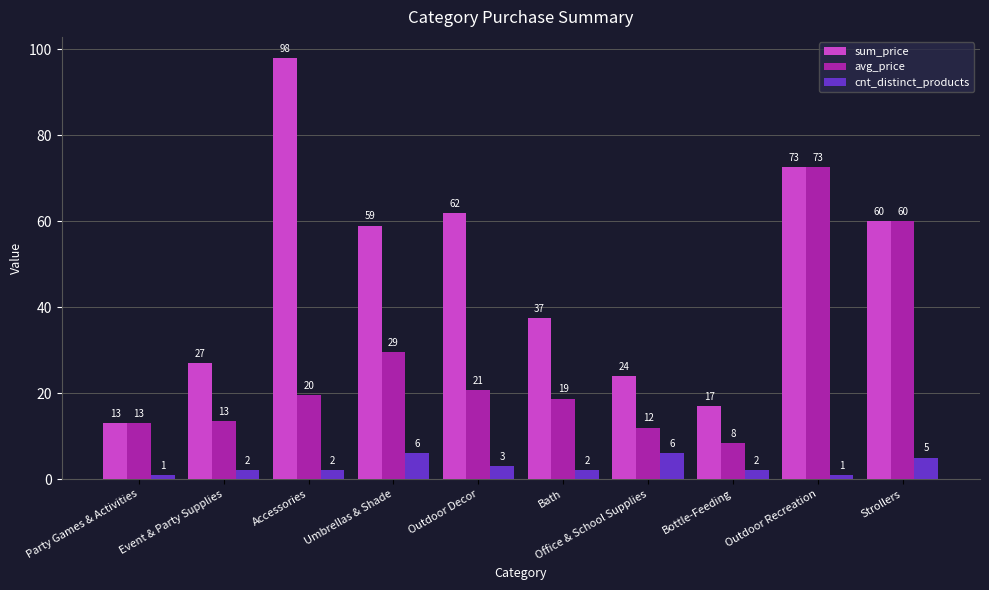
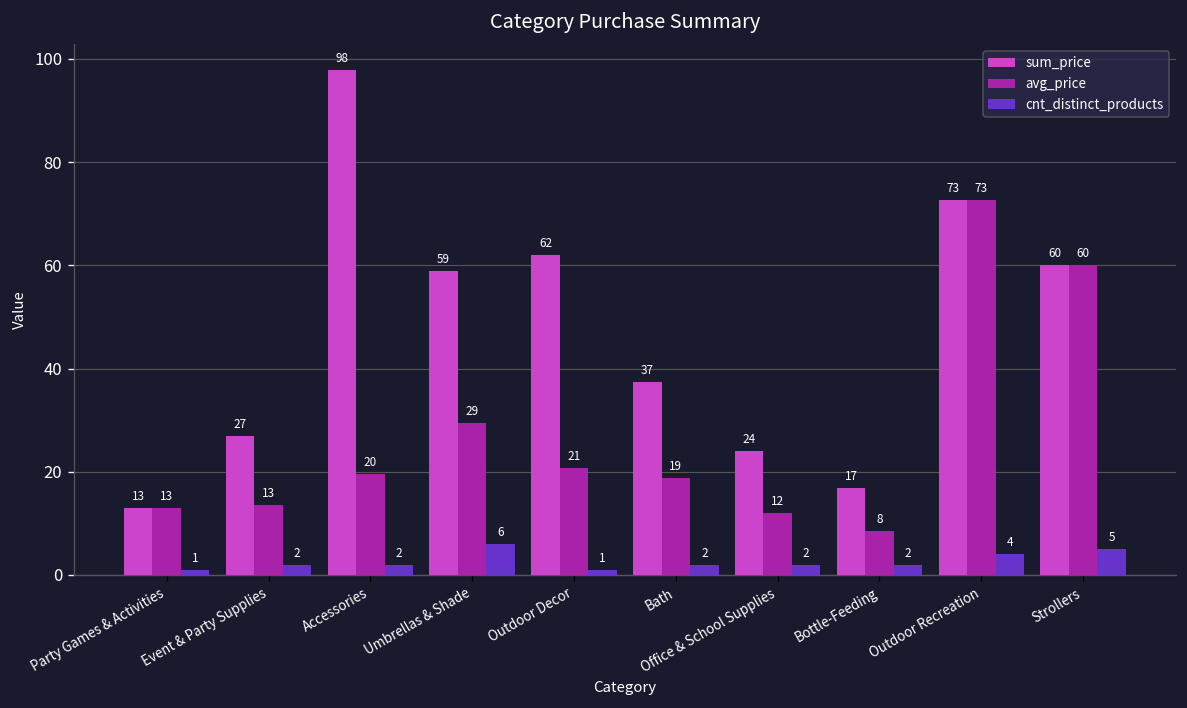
  {
    "cnt_distinct_products": {
      "Party Games & Activities": 1,
      "Event & Party Supplies": 2,
      "Accessories": 2,
      "Umbrellas & Shade": 6,
-     "Outdoor Decor": 3,
+     "Outdoor Decor": 1,
      "Bath": 2,
-     "Office & School Supplies": 6,
+     "Office & School Supplies": 2,
      "Bottle-Feeding": 2,
-     "Outdoor Recreation": 1,
+     "Outdoor Recreation": 4,
      "Strollers": 5
    }
  }
